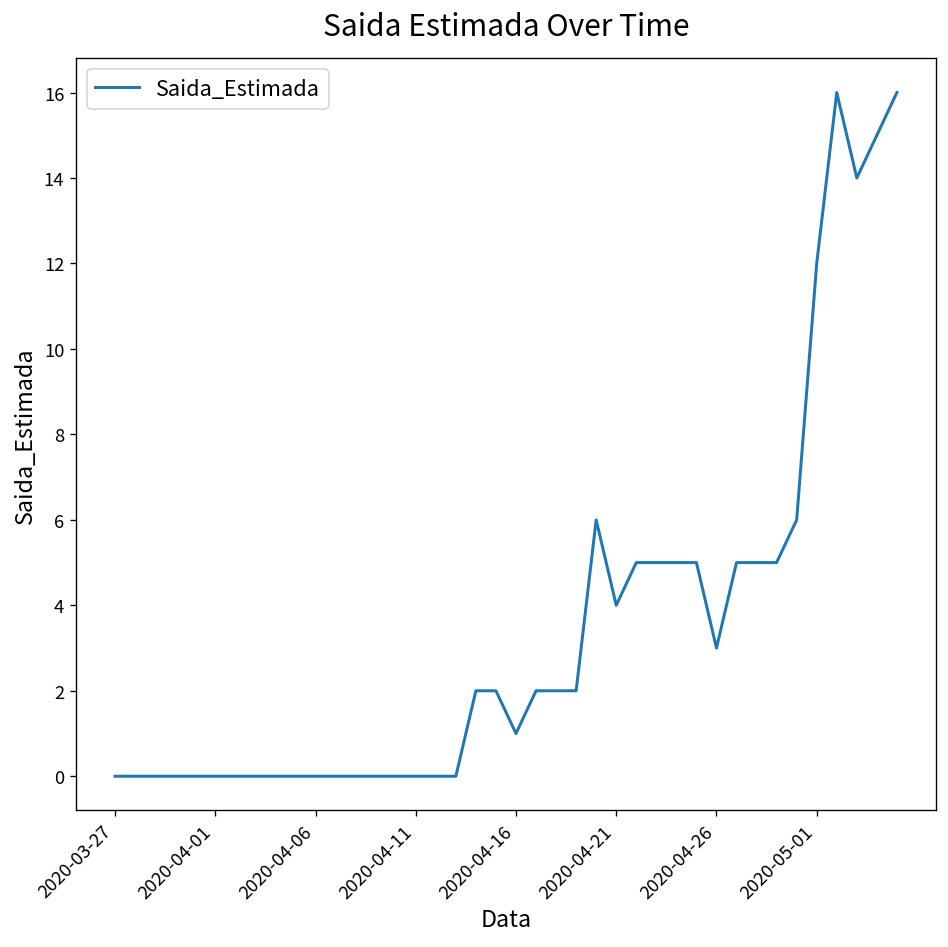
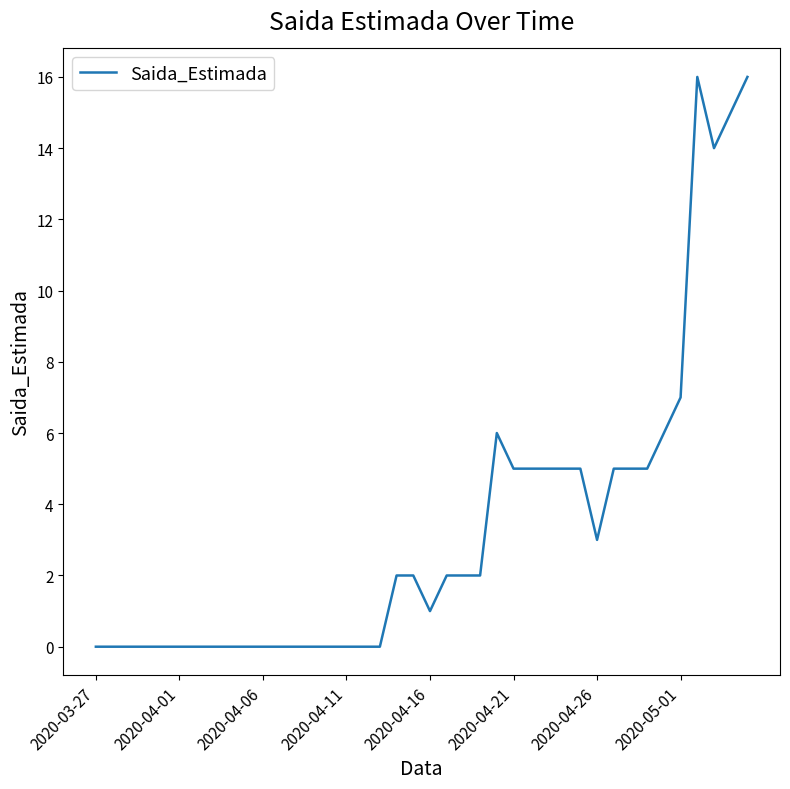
  {
    "2020-03-27": 0,
    "2020-04-01": 0,
    "2020-04-06": 0,
    "2020-04-11": 0,
    "2020-04-16": 1,
-   "2020-04-21": 4,
+   "2020-04-21": 5,
    "2020-04-26": 3,
-   "2020-05-01": 12
+   "2020-05-01": 7
  }
